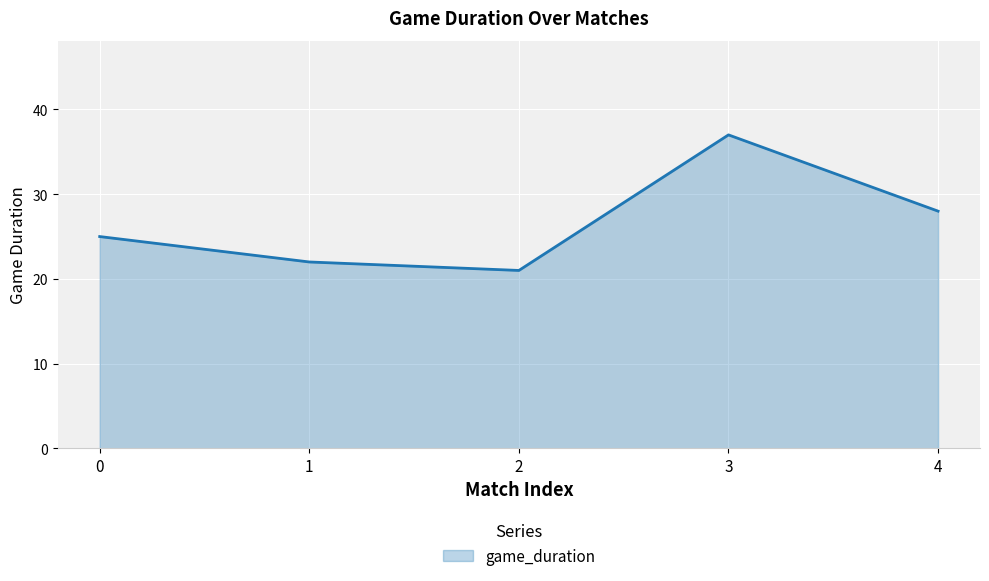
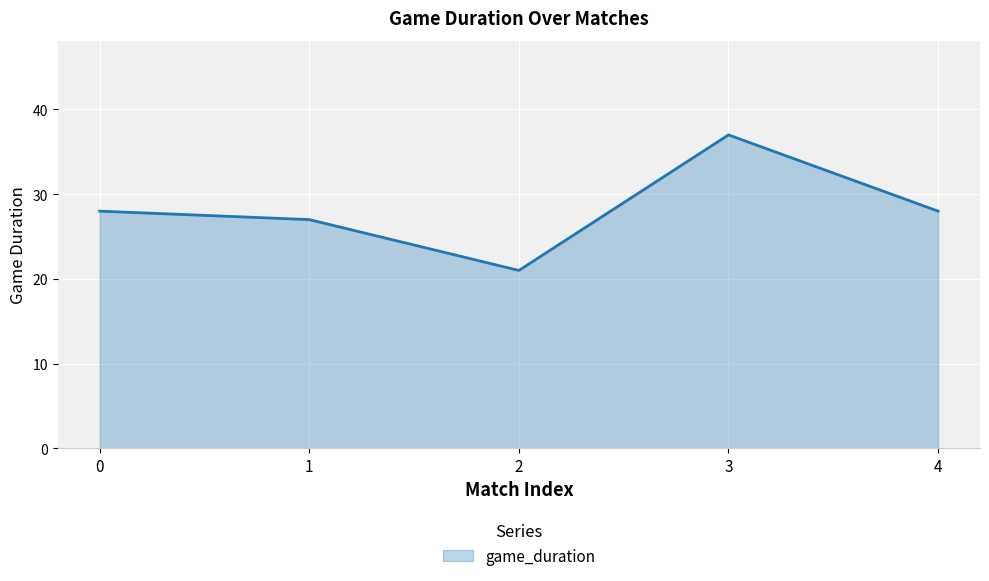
  {
-   "0": 25,
-   "1": 22,
+   "0": 28,
+   "1": 27,
    "2": 21,
    "3": 37,
    "4": 28
  }
